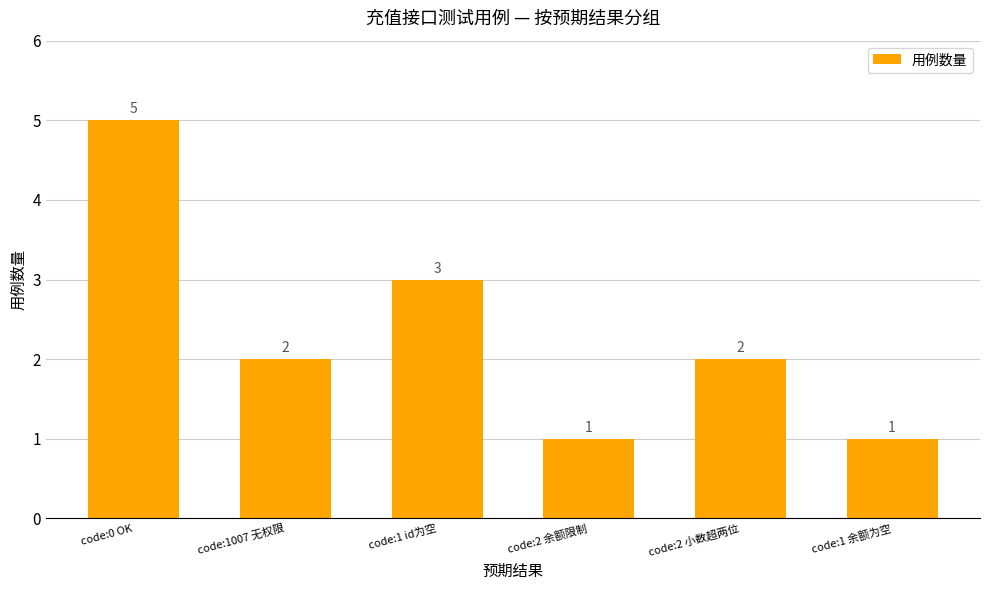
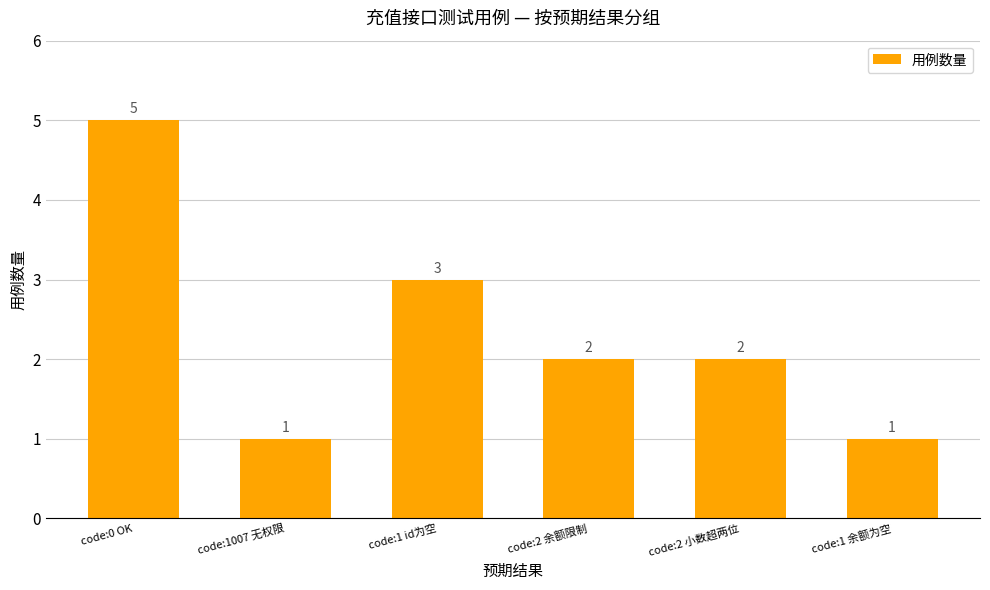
  {
    "code:0 OK": 5,
-   "code:1007 无权限": 2,
+   "code:1007 无权限": 1,
    "code:1 id为空": 3,
-   "code:2 余额限制": 1,
+   "code:2 余额限制": 2,
    "code:2 小数超两位": 2,
    "code:1 余额为空": 1
  }
